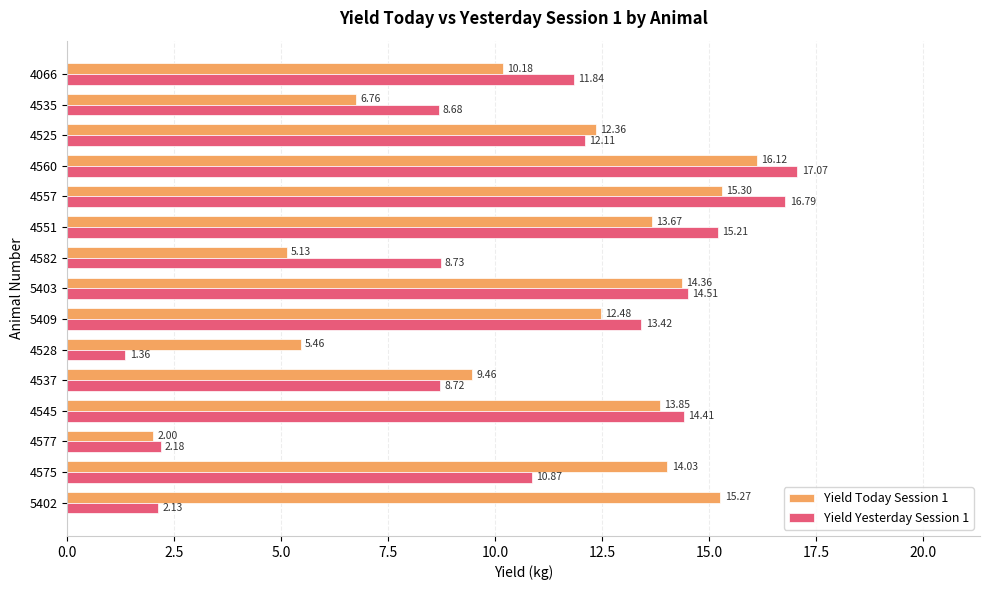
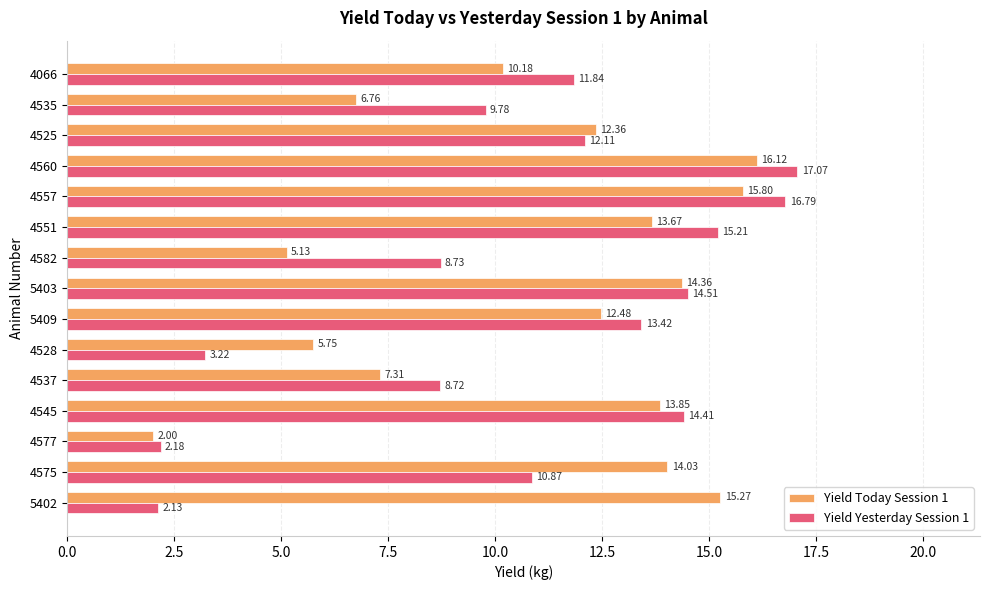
  {
    "Yield Today Session 1": {
      "4066": 10.18,
      "4535": 6.76,
      "4525": 12.36,
      "4560": 16.12,
-     "4557": 15.30,
+     "4557": 15.80,
      "4551": 13.67,
      "4582": 5.13,
      "5403": 14.36,
      "5409": 12.48,
-     "4528": 5.46,
-     "4537": 9.46,
+     "4528": 5.75,
+     "4537": 7.31,
      "4545": 13.85,
      "4577": 2.00,
      "4575": 14.03,
      "5402": 15.27
    },
    "Yield Yesterday Session 1": {
      "4066": 11.84,
-     "4535": 8.68,
+     "4535": 9.78,
      "4525": 12.11,
      "4560": 17.07,
      "4557": 16.79,
      "4551": 15.21,
      "4582": 8.73,
      "5403": 14.51,
      "5409": 13.42,
-     "4528": 1.36,
+     "4528": 3.22,
      "4537": 8.72,
      "4545": 14.41,
      "4577": 2.18,
      "4575": 10.87,
      "5402": 2.13
    }
  }
